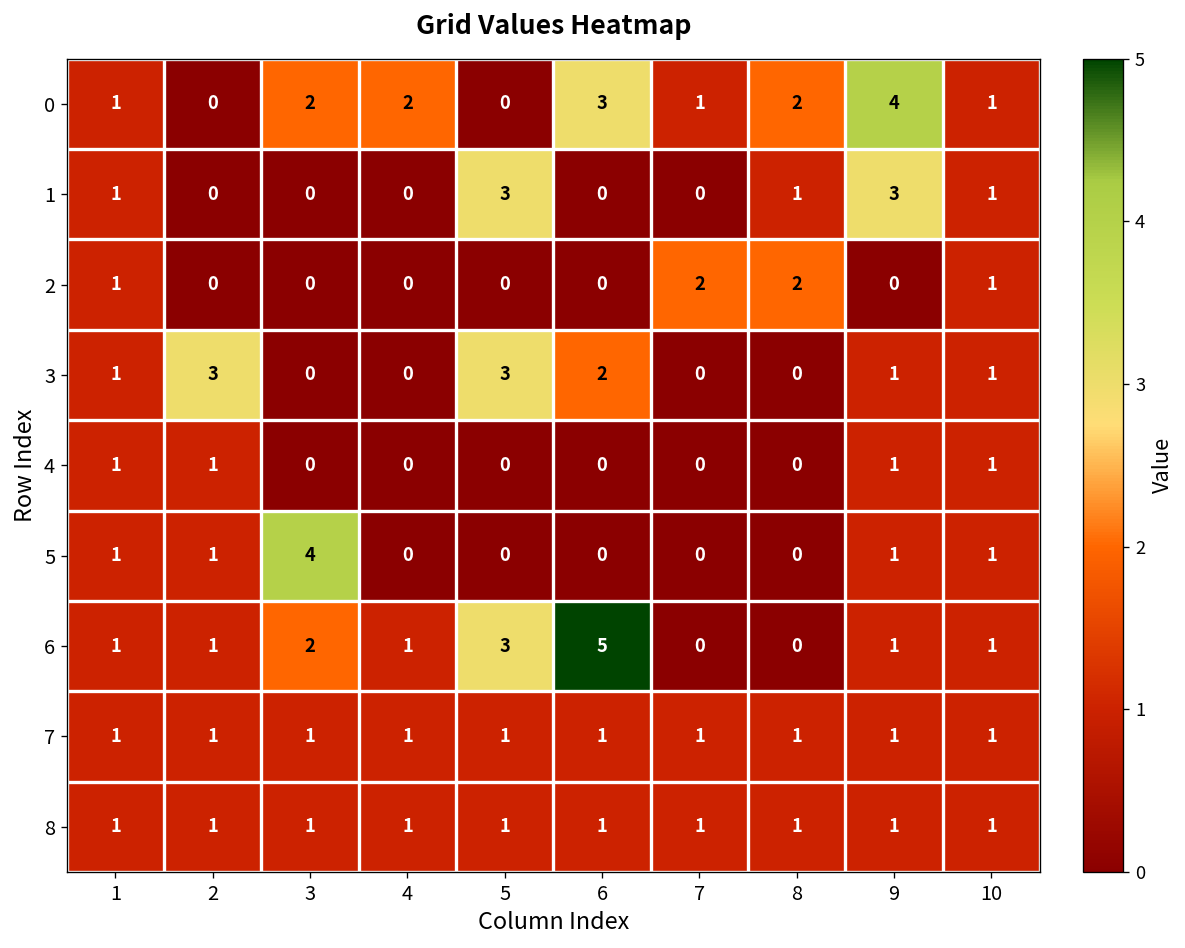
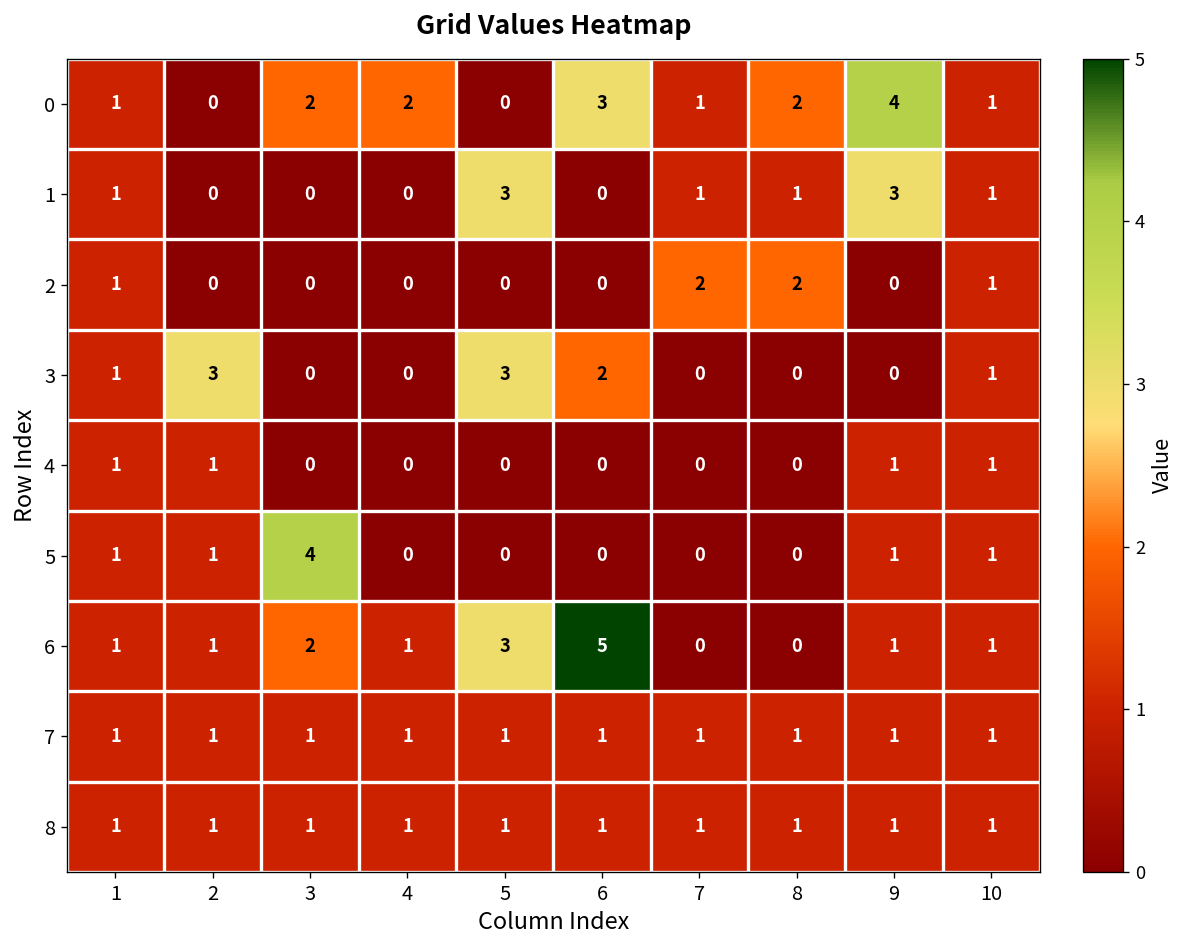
  {
    "0": {
      "1": 1,
      "2": 0,
      "3": 2,
      "4": 2,
      "5": 0,
      "6": 3,
      "7": 1,
      "8": 2,
      "9": 4,
      "10": 1
    },
    "1": {
      "1": 1,
      "2": 0,
      "3": 0,
      "4": 0,
      "5": 3,
      "6": 0,
-     "7": 0,
+     "7": 1,
      "8": 1,
      "9": 3,
      "10": 1
    },
    "2": {
      "1": 1,
      "2": 0,
      "3": 0,
      "4": 0,
      "5": 0,
      "6": 0,
      "7": 2,
      "8": 2,
      "9": 0,
      "10": 1
    },
    "3": {
      "1": 1,
      "2": 3,
      "3": 0,
      "4": 0,
      "5": 3,
      "6": 2,
      "7": 0,
      "8": 0,
-     "9": 1,
+     "9": 0,
      "10": 1
    },
    "4": {
      "1": 1,
      "2": 1,
      "3": 0,
      "4": 0,
      "5": 0,
      "6": 0,
      "7": 0,
      "8": 0,
      "9": 1,
      "10": 1
    },
    "5": {
      "1": 1,
      "2": 1,
      "3": 4,
      "4": 0,
      "5": 0,
      "6": 0,
      "7": 0,
      "8": 0,
      "9": 1,
      "10": 1
    },
    "6": {
      "1": 1,
      "2": 1,
      "3": 2,
      "4": 1,
      "5": 3,
      "6": 5,
      "7": 0,
      "8": 0,
      "9": 1,
      "10": 1
    },
    "7": {
      "1": 1,
      "2": 1,
      "3": 1,
      "4": 1,
      "5": 1,
      "6": 1,
      "7": 1,
      "8": 1,
      "9": 1,
      "10": 1
    },
    "8": {
      "1": 1,
      "2": 1,
      "3": 1,
      "4": 1,
      "5": 1,
      "6": 1,
      "7": 1,
      "8": 1,
      "9": 1,
      "10": 1
    }
  }
